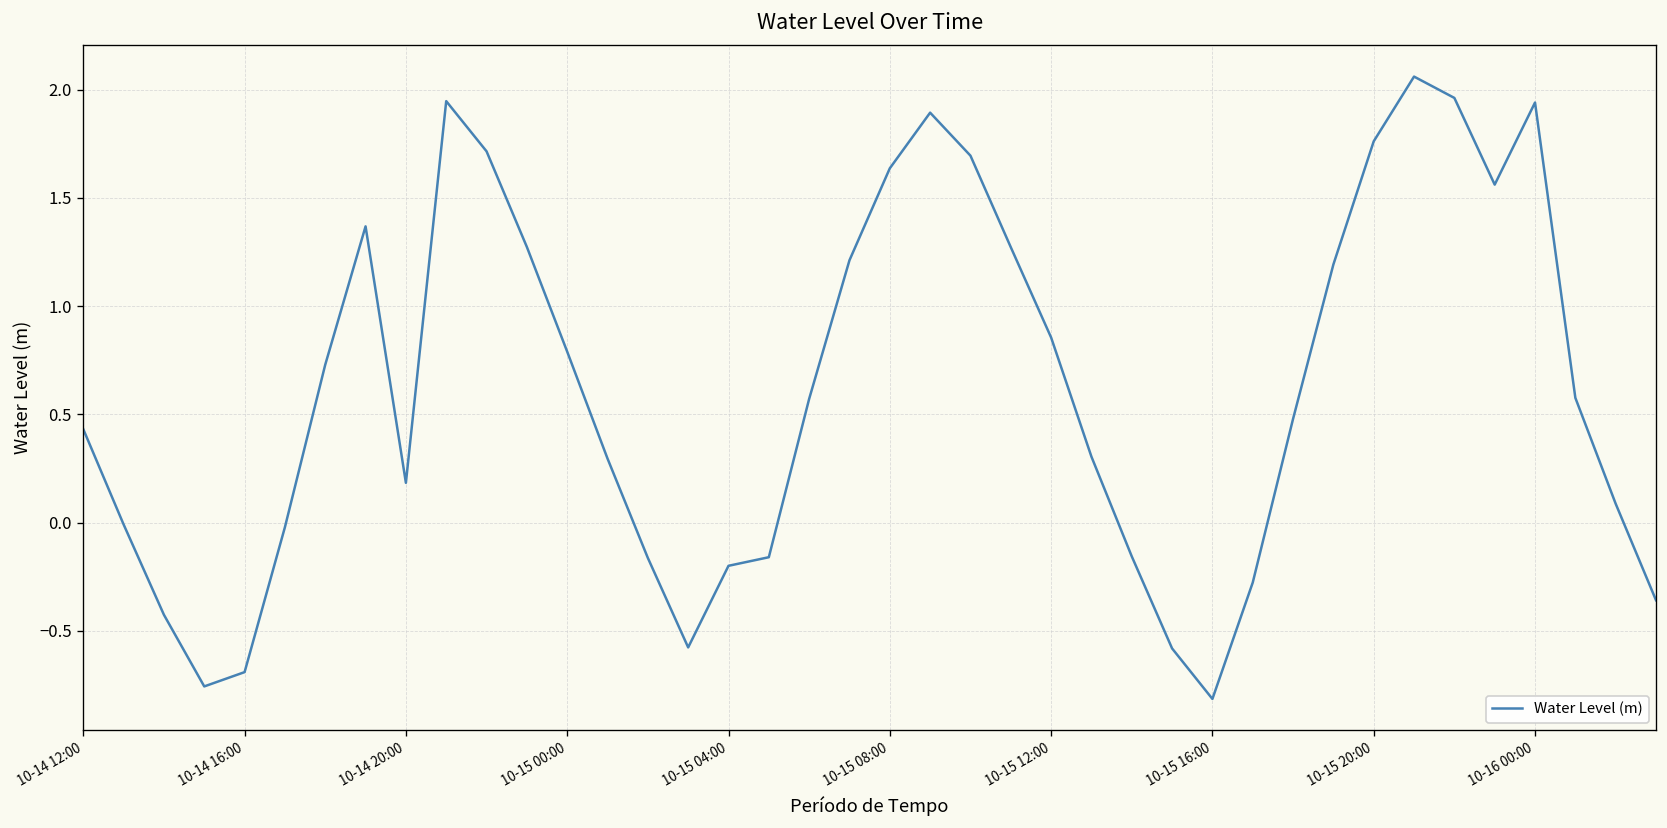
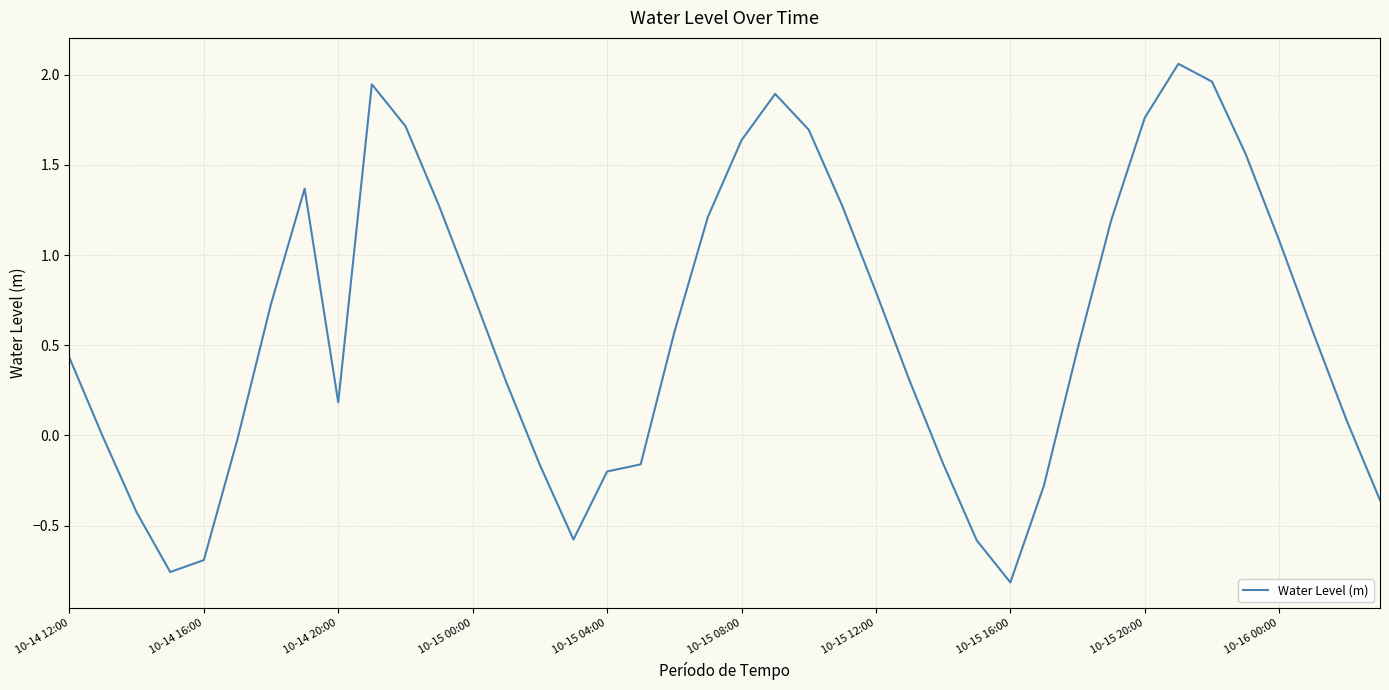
  {
    "10-14 12:00": 0.43,
    "10-14 16:00": -0.69,
    "10-14 20:00": 0.18,
    "10-15 00:00": 0.79,
    "10-15 04:00": -0.20,
    "10-15 08:00": 1.64,
-   "10-15 12:00": 0.85,
+   "10-15 12:00": 0.80,
    "10-15 16:00": -0.81,
    "10-15 20:00": 1.76,
-   "10-16 00:00": 1.94
+   "10-16 00:00": 1.08
  }
